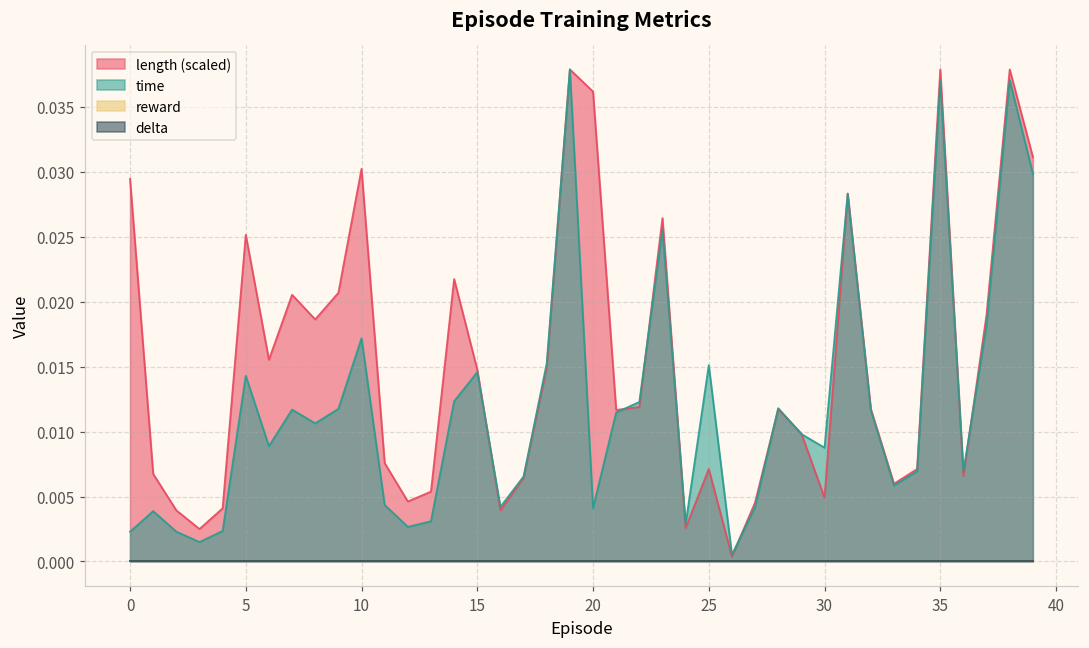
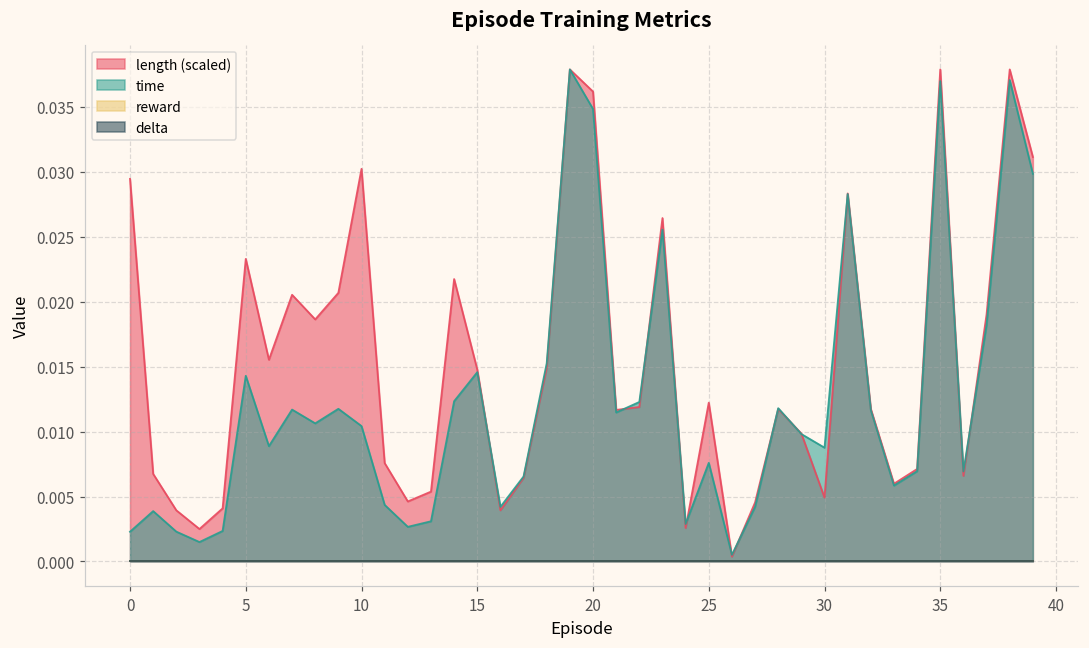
  {
    "length (scaled)": {
      "0": 0.0295,
-     "5": 0.0251,
+     "5": 0.0233,
      "10": 0.0302,
      "20": 0.0362,
-     "25": 0.0071,
+     "25": 0.0122,
      "30": 0.0049,
      "35": 0.0379
    },
    "time": {
      "0": 0.0023,
      "5": 0.0143,
-     "10": 0.0172,
-     "20": 0.0041,
-     "25": 0.0151,
+     "10": 0.0104,
+     "20": 0.0348,
+     "25": 0.0076,
      "30": 0.0088,
      "35": 0.0370
    },
    "delta": {
      "0": 0.0000,
      "5": 0.0000,
      "10": 0.0000,
      "15": 0.0000,
      "20": 0.0000,
      "25": 0.0000,
      "30": 0.0000,
      "35": 0.0000
    }
  }
